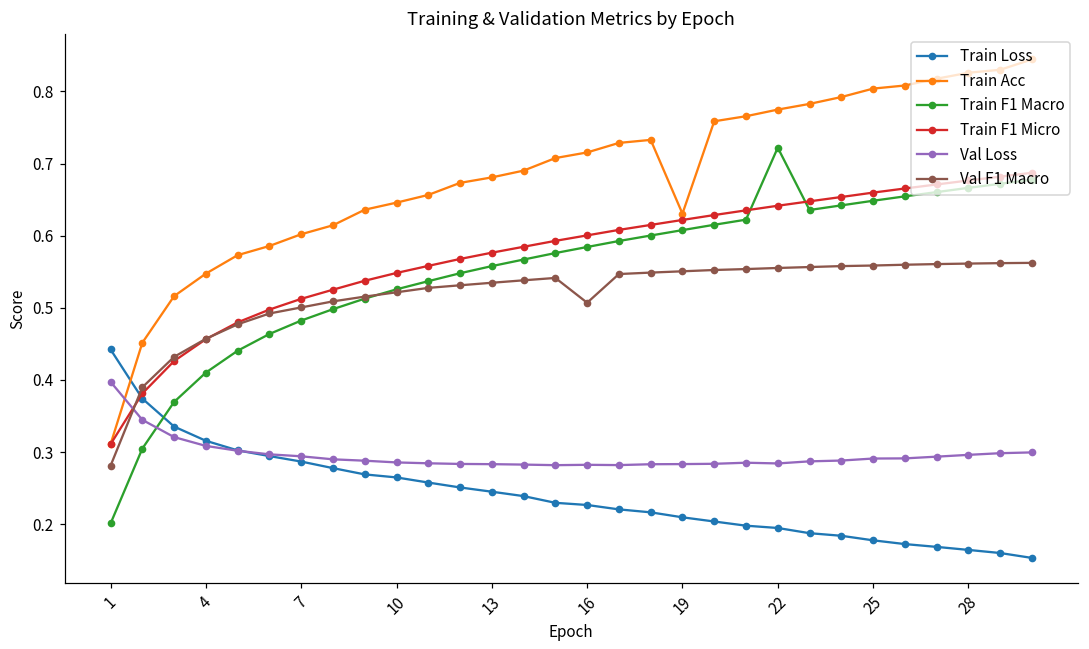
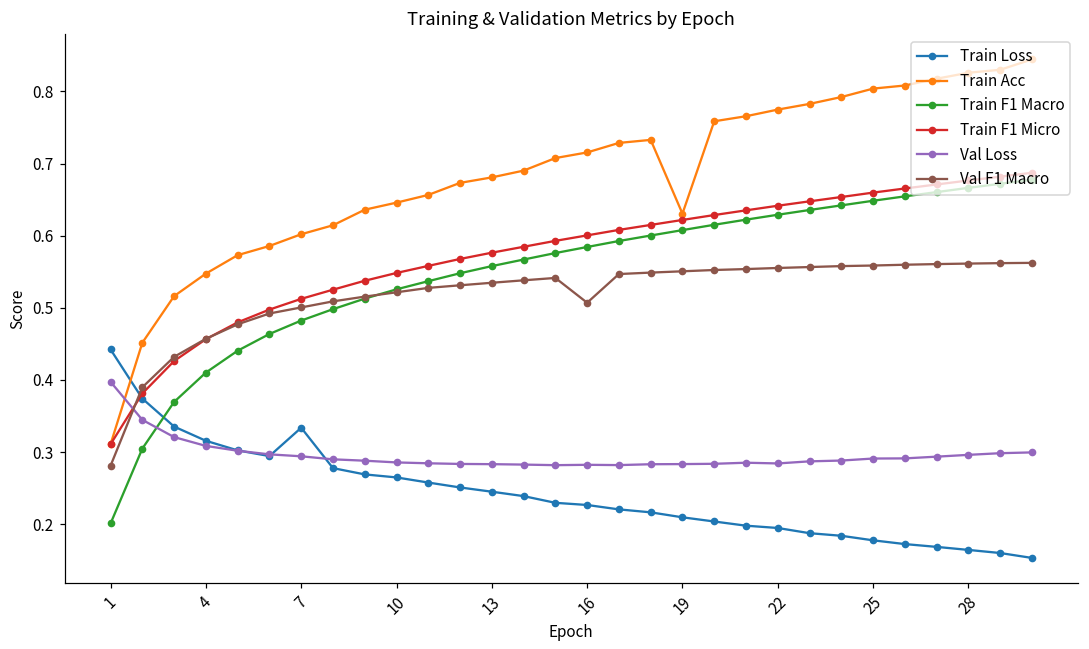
  {
    "Train Loss": {
      "1": 0.44,
      "4": 0.32,
-     "7": 0.29,
+     "7": 0.33,
      "10": 0.26,
      "13": 0.25,
      "16": 0.23,
      "19": 0.21,
      "22": 0.19,
      "25": 0.18,
      "28": 0.16
    },
    "Train Acc": {
      "4": 0.55,
      "7": 0.60,
      "10": 0.65,
      "13": 0.68,
      "16": 0.72,
      "19": 0.63,
      "22": 0.77,
      "25": 0.80
    },
    "Train F1 Macro": {
      "1": 0.20,
      "4": 0.41,
      "7": 0.48,
      "10": 0.53,
      "13": 0.56,
      "16": 0.58,
      "19": 0.61,
-     "22": 0.72,
+     "22": 0.63,
      "25": 0.65,
      "28": 0.67
    },
    "Train F1 Micro": {
      "7": 0.51,
      "10": 0.55,
      "13": 0.58,
      "16": 0.60,
      "19": 0.62,
      "22": 0.64,
      "25": 0.66
    },
    "Val Loss": {
      "1": 0.40,
      "4": 0.31,
      "7": 0.29,
      "10": 0.29,
      "13": 0.28,
      "16": 0.28,
      "19": 0.28,
      "22": 0.28,
      "25": 0.29,
      "28": 0.30
    },
    "Val F1 Macro": {
      "1": 0.28,
      "7": 0.50,
      "10": 0.52,
      "13": 0.53,
      "16": 0.51,
      "19": 0.55,
      "22": 0.56,
      "25": 0.56,
      "28": 0.56
    }
  }
